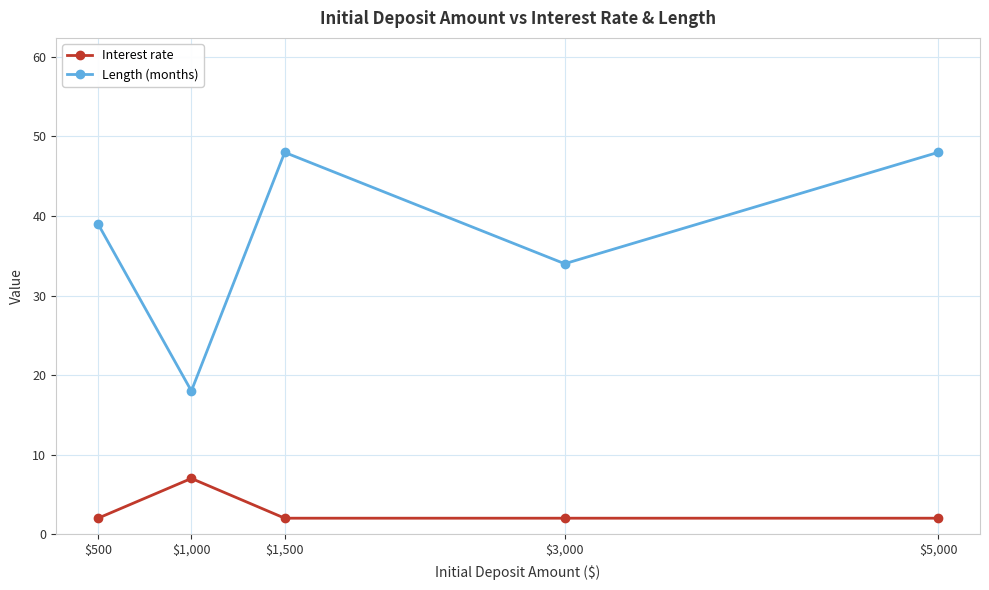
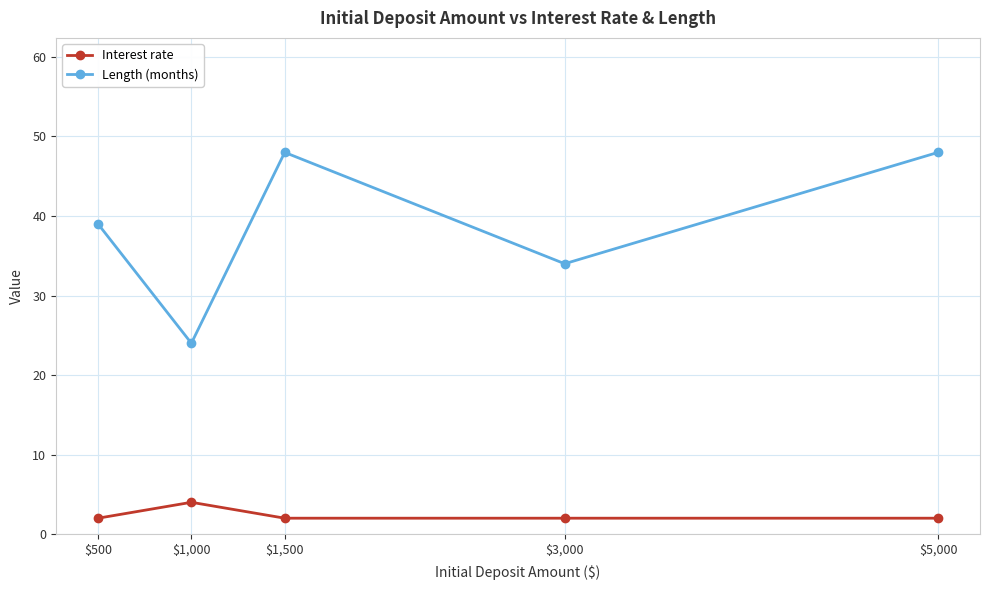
  {
    "Interest rate": {
      "$500": 2,
-     "$1,000": 7,
+     "$1,000": 4,
      "$1,500": 2,
      "$3,000": 2,
      "$5,000": 2
    },
    "Length (months)": {
      "$500": 39,
-     "$1,000": 18,
+     "$1,000": 24,
      "$1,500": 48,
      "$3,000": 34,
      "$5,000": 48
    }
  }
